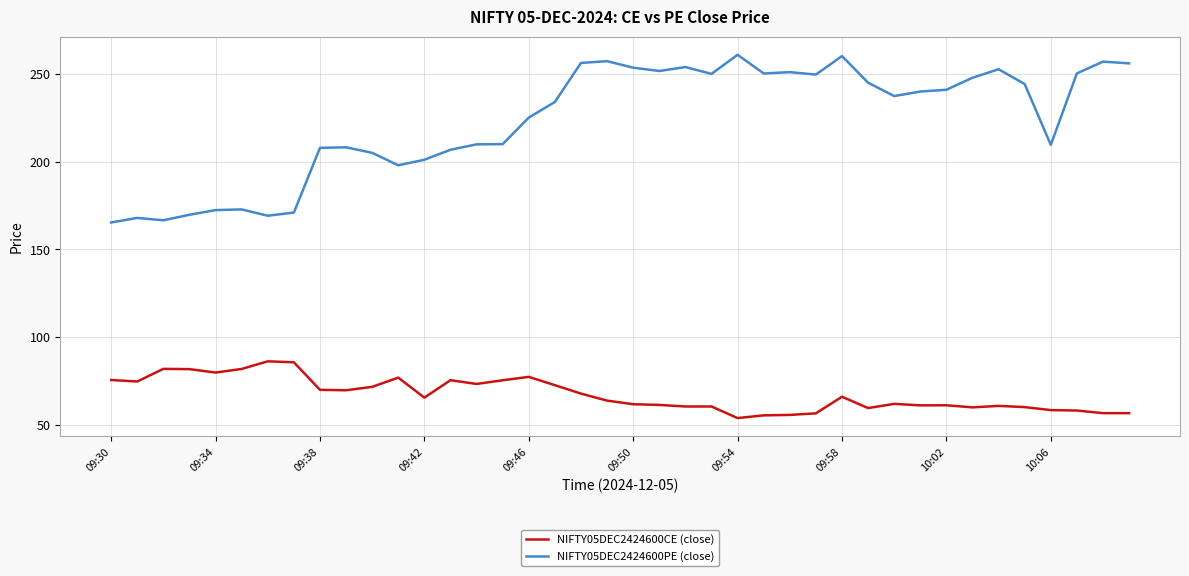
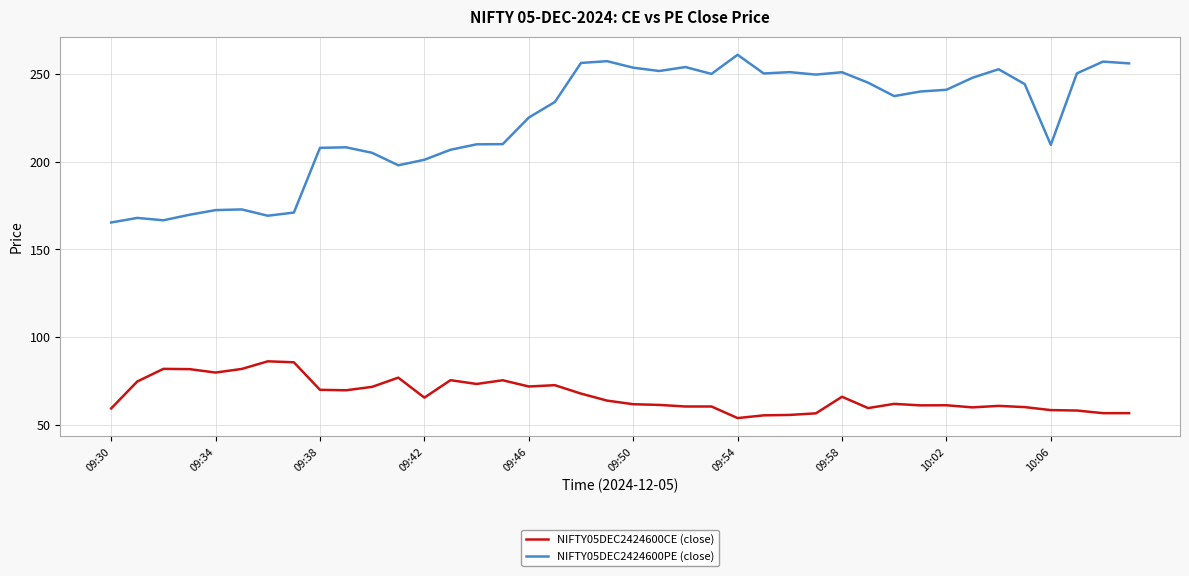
  {
    "NIFTY05DEC2424600CE (close)": {
-     "09:30": 75,
+     "09:30": 59,
      "09:34": 80,
      "09:38": 70,
      "09:42": 65,
-     "09:46": 77,
+     "09:46": 72,
      "09:50": 62,
      "09:54": 54,
      "09:58": 66,
      "10:02": 61,
      "10:06": 58
    },
    "NIFTY05DEC2424600PE (close)": {
      "09:30": 165,
      "09:34": 172,
      "09:38": 208,
      "09:42": 201,
      "09:46": 225,
      "09:50": 254,
      "09:54": 261,
-     "09:58": 260,
+     "09:58": 251,
      "10:02": 241,
      "10:06": 210
    }
  }
